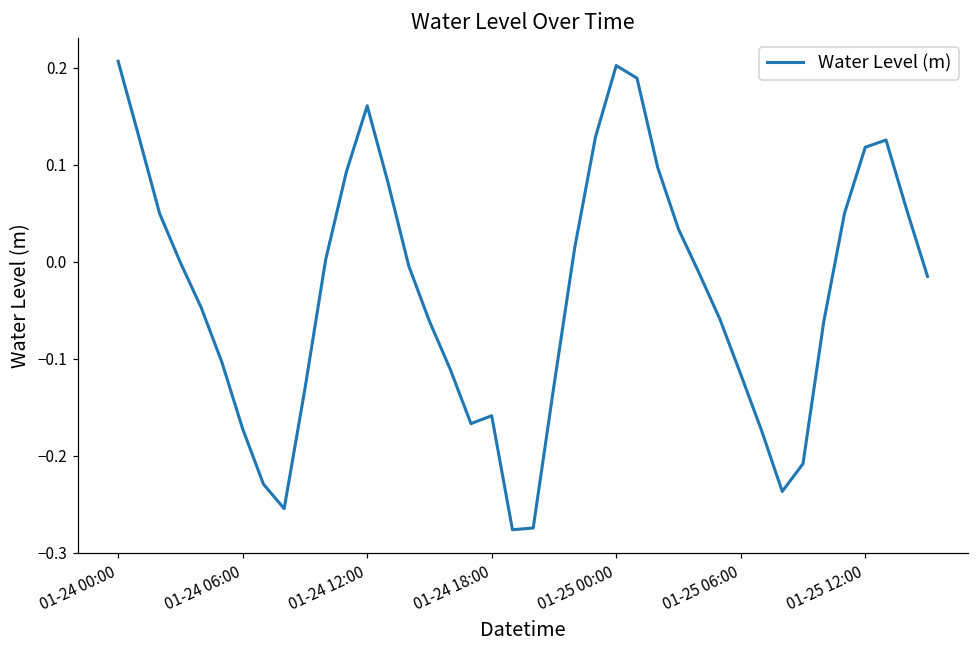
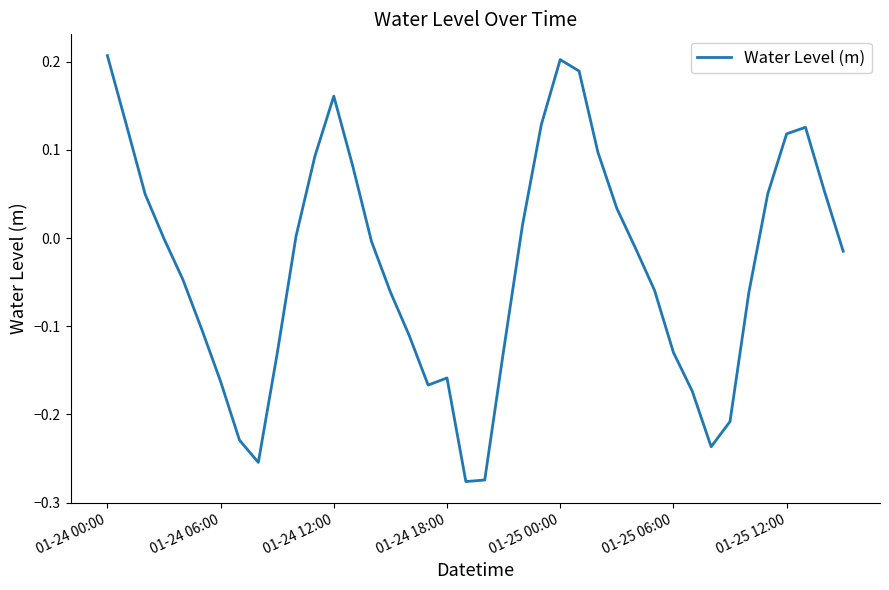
  {
    "01-24 00:00": 0.21,
-   "01-24 06:00": -0.17,
+   "01-24 06:00": -0.16,
    "01-24 12:00": 0.16,
    "01-24 18:00": -0.16,
    "01-25 00:00": 0.20,
-   "01-25 06:00": -0.12,
+   "01-25 06:00": -0.13,
    "01-25 12:00": 0.12
  }
